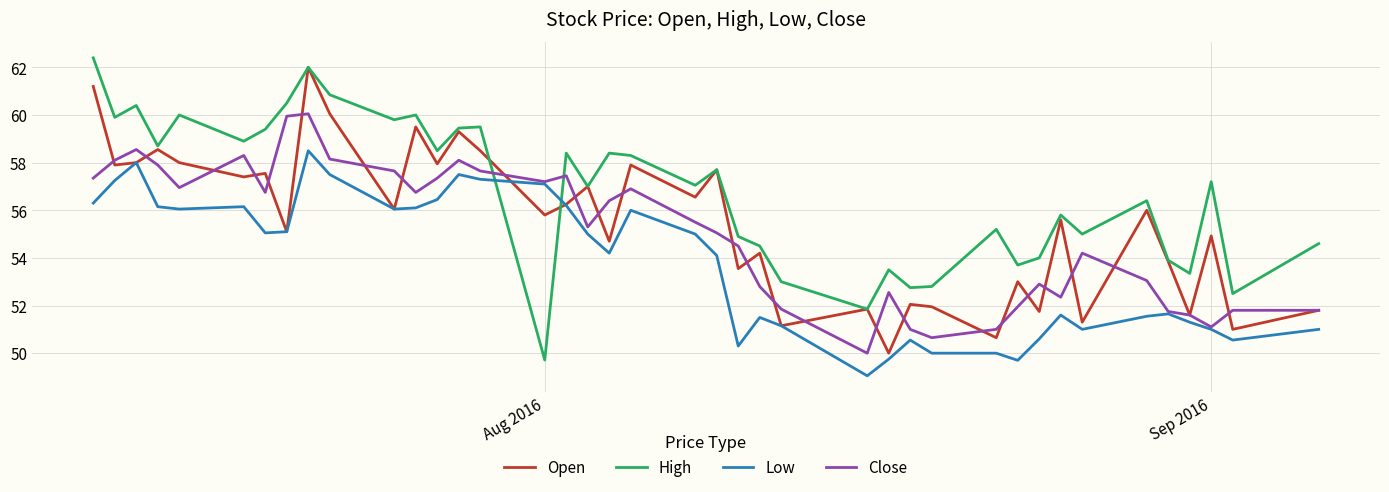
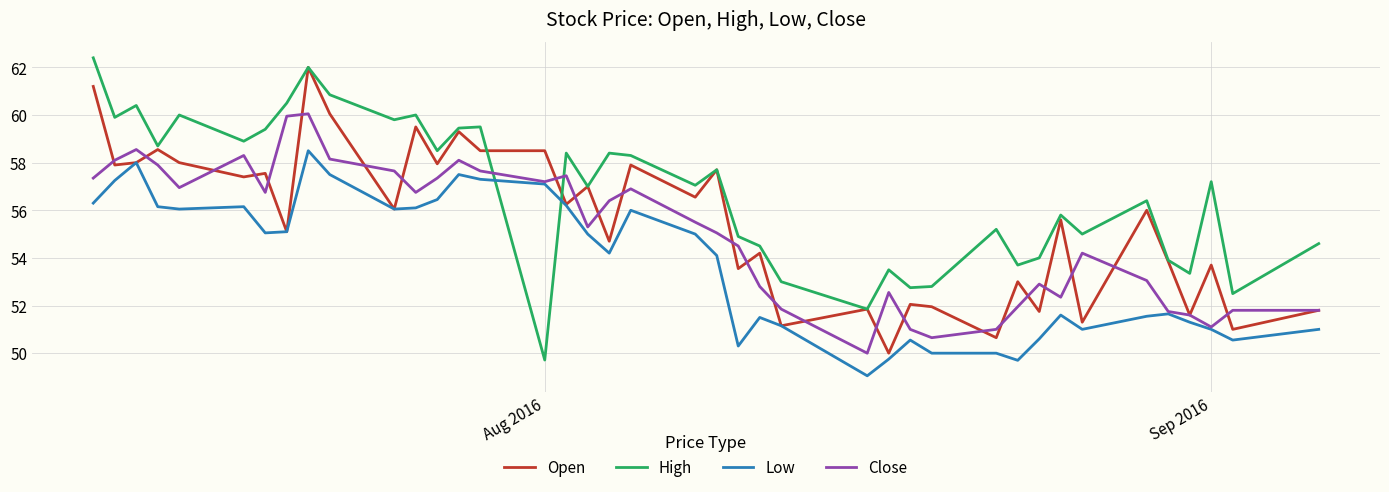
  {
    "Open": {
-     "Aug 2016": 55.8,
-     "Sep 2016": 54.9
+     "Aug 2016": 58.5,
+     "Sep 2016": 53.7
    },
    "High": {
      "Aug 2016": 49.7,
      "Sep 2016": 57.2
    }
  }
